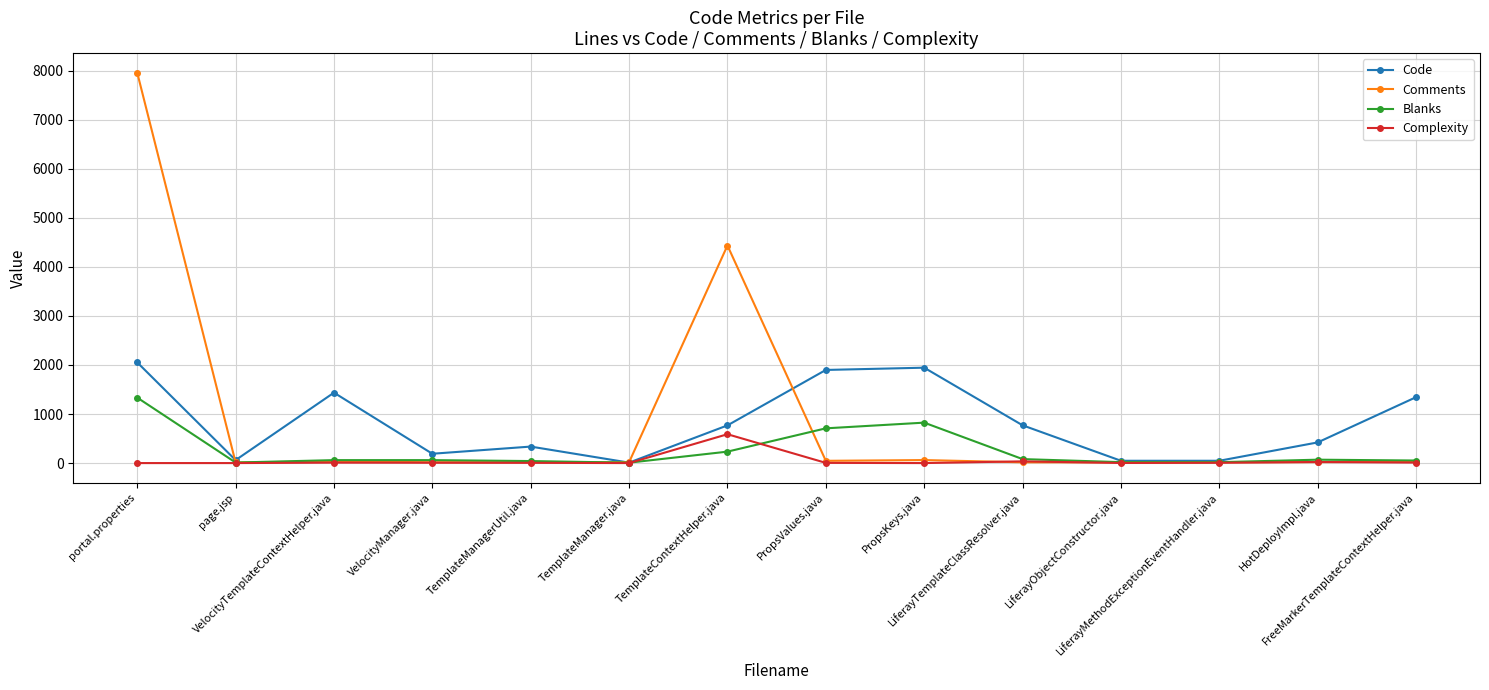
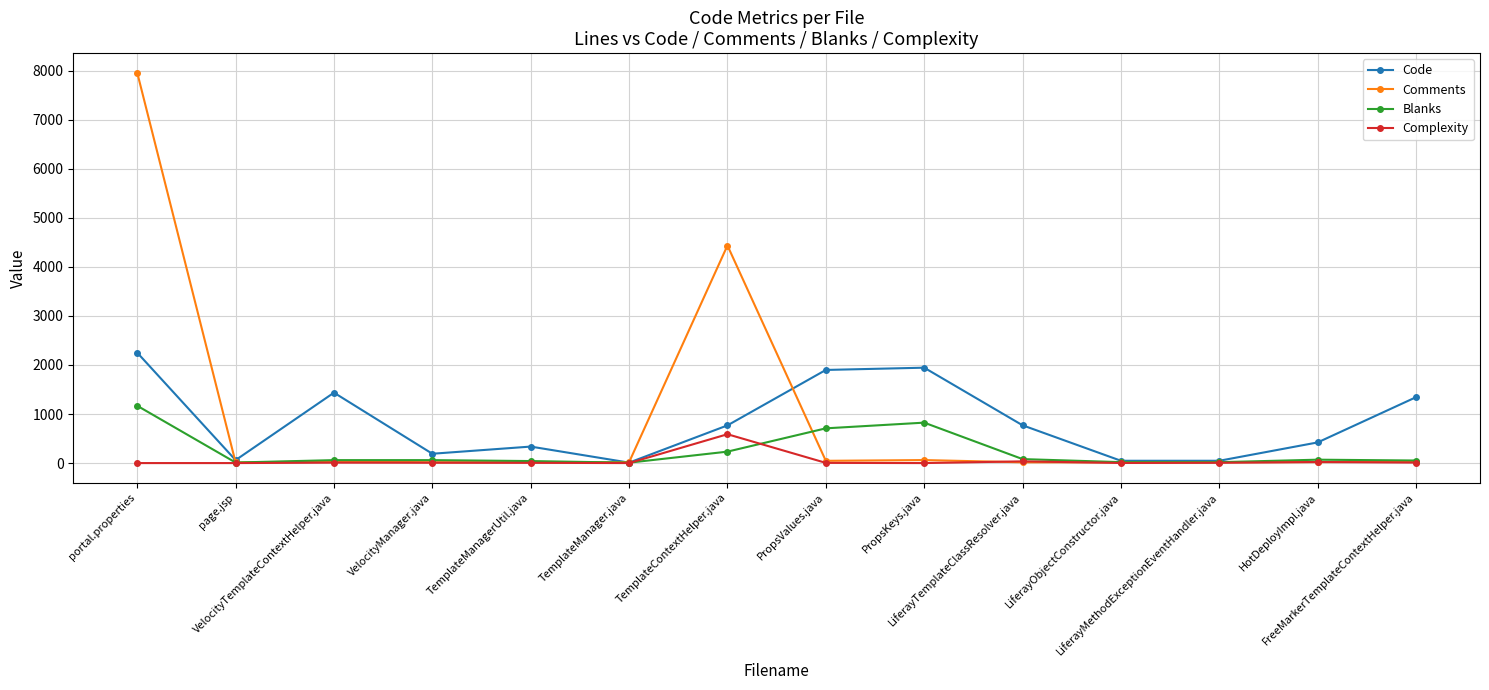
  {
    "Code": {
-     "portal.properties": 2100,
+     "portal.properties": 2300,
      "VelocityTemplateContextHelper.java": 1400,
      "VelocityManager.java": 200,
      "TemplateManagerUtil.java": 300,
      "TemplateContextHelper.java": 800,
      "PropsValues.java": 1900,
      "PropsKeys.java": 1900,
      "LiferayTemplateClassResolver.java": 800,
      "HotDeployImpl.java": 400,
      "FreeMarkerTemplateContextHelper.java": 1300
    },
    "Comments": {
      "portal.properties": 8000,
      "TemplateContextHelper.java": 4400,
      "PropsKeys.java": 100
    },
    "Blanks": {
-     "portal.properties": 1300,
+     "portal.properties": 1200,
      "TemplateContextHelper.java": 200,
      "PropsValues.java": 700,
      "PropsKeys.java": 800
    },
    "Complexity": {
      "portal.properties": 0,
      "TemplateContextHelper.java": 600,
      "PropsKeys.java": 0
    }
  }
